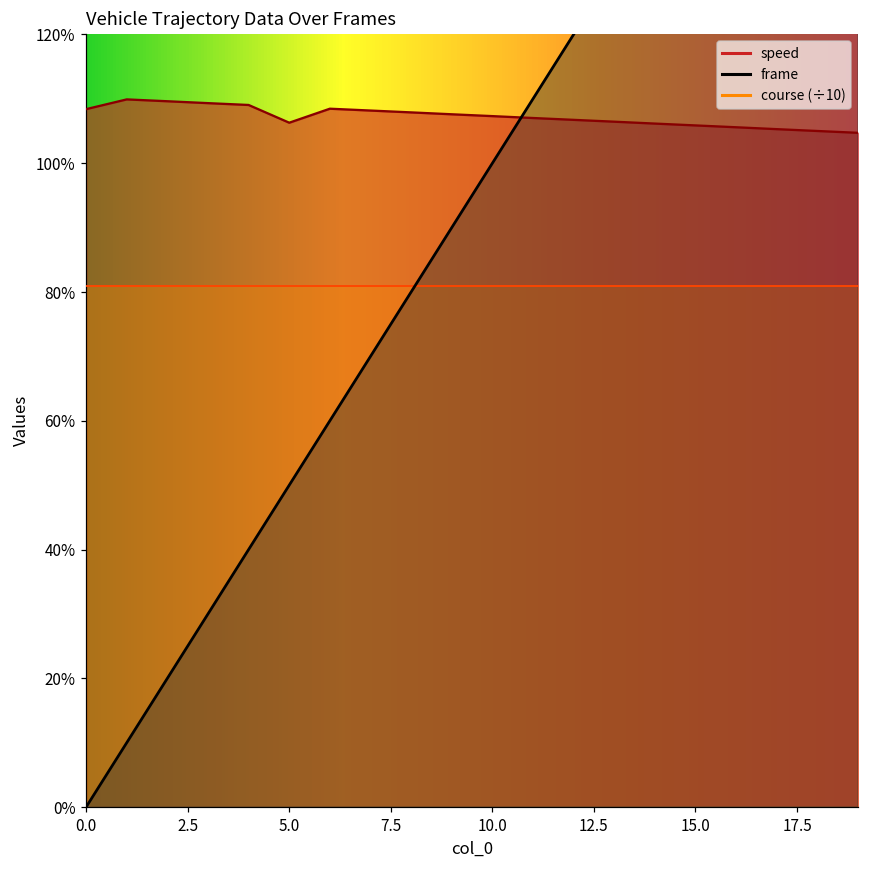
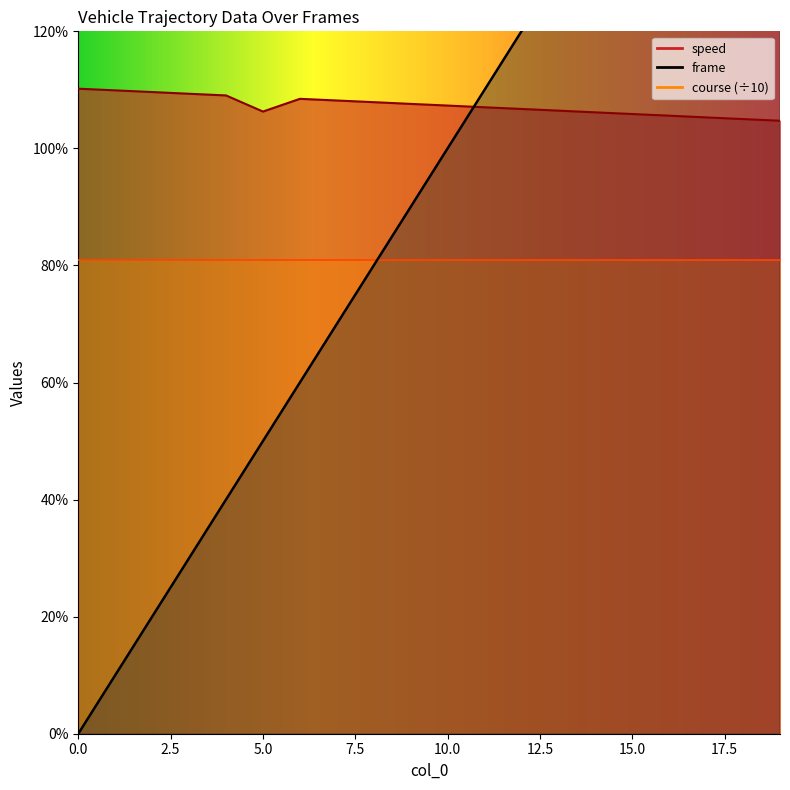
  {
    "speed": {
-     "0.0": "108%",
+     "0.0": "110%",
      "5.0": "106%",
      "10.0": "107%",
      "15.0": "106%"
    },
    "course (÷10)": {
      "0.0": "81%",
      "5.0": "81%",
      "10.0": "81%",
      "15.0": "81%"
    }
  }
